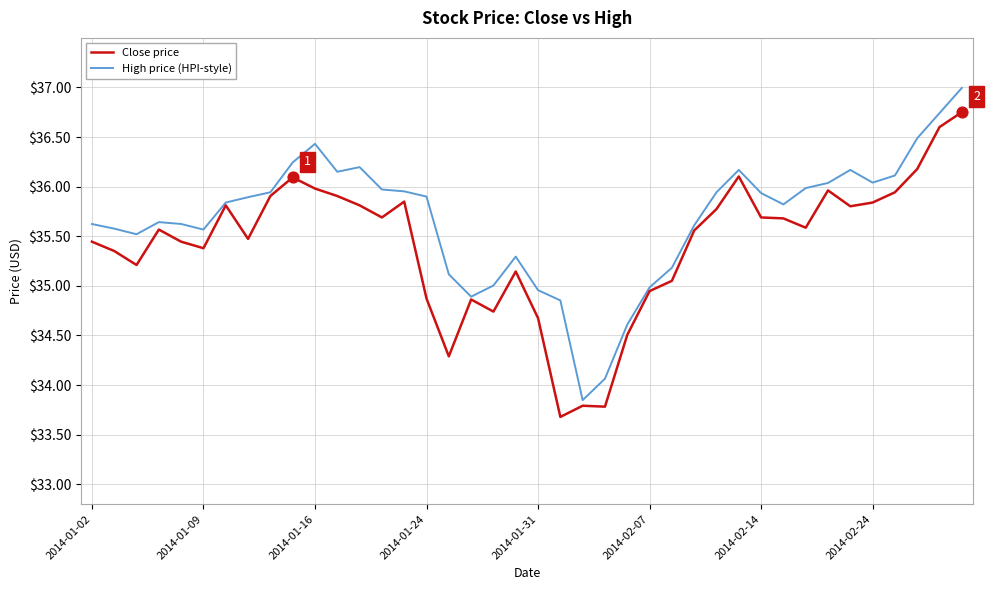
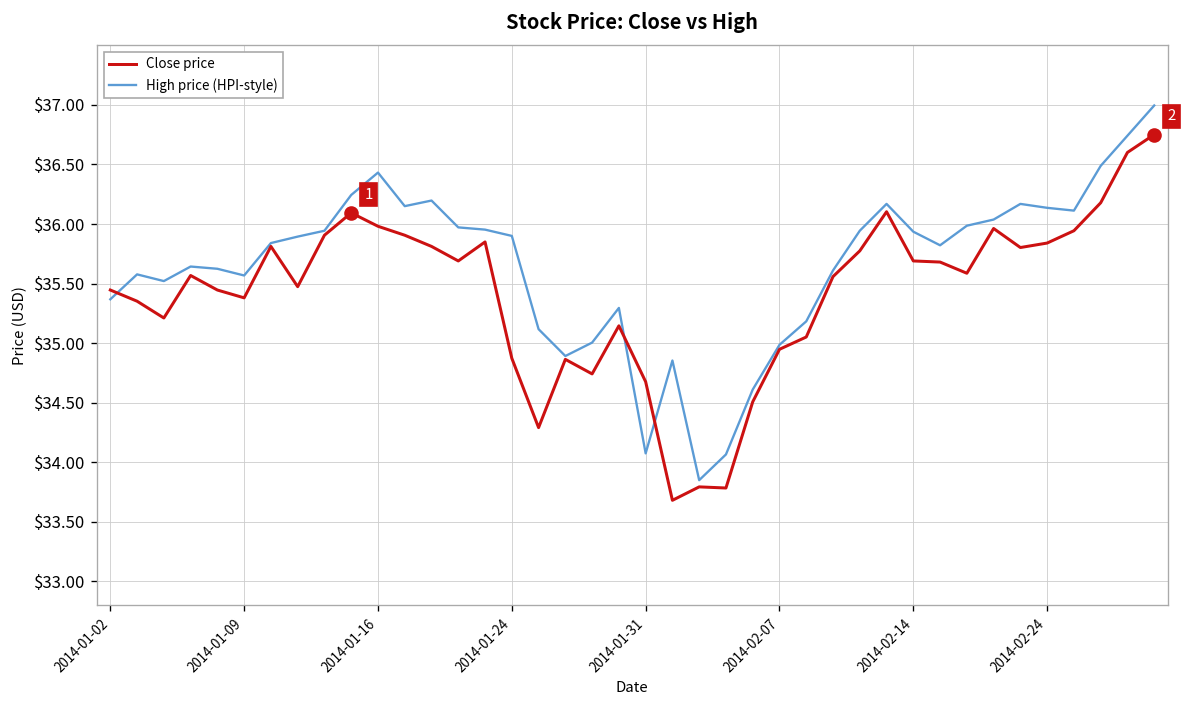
  {
    "High price (HPI-style)": {
-     "2014-01-02": "$35.6",
+     "2014-01-02": "$35.4",
      "2014-01-09": "$35.6",
      "2014-01-16": "$36.4",
      "2014-01-24": "$35.9",
-     "2014-01-31": "$35.0",
+     "2014-01-31": "$34.1",
      "2014-02-07": "$35.0",
      "2014-02-14": "$35.9",
-     "2014-02-24": "$36.0"
+     "2014-02-24": "$36.1"
    }
  }
